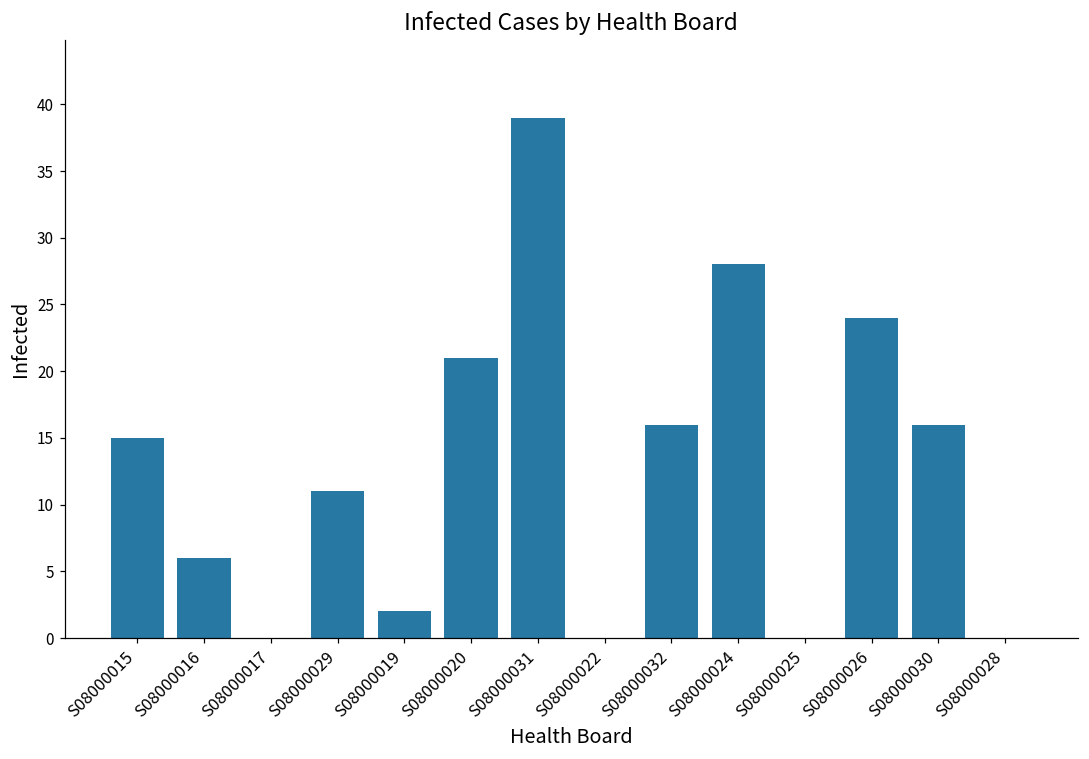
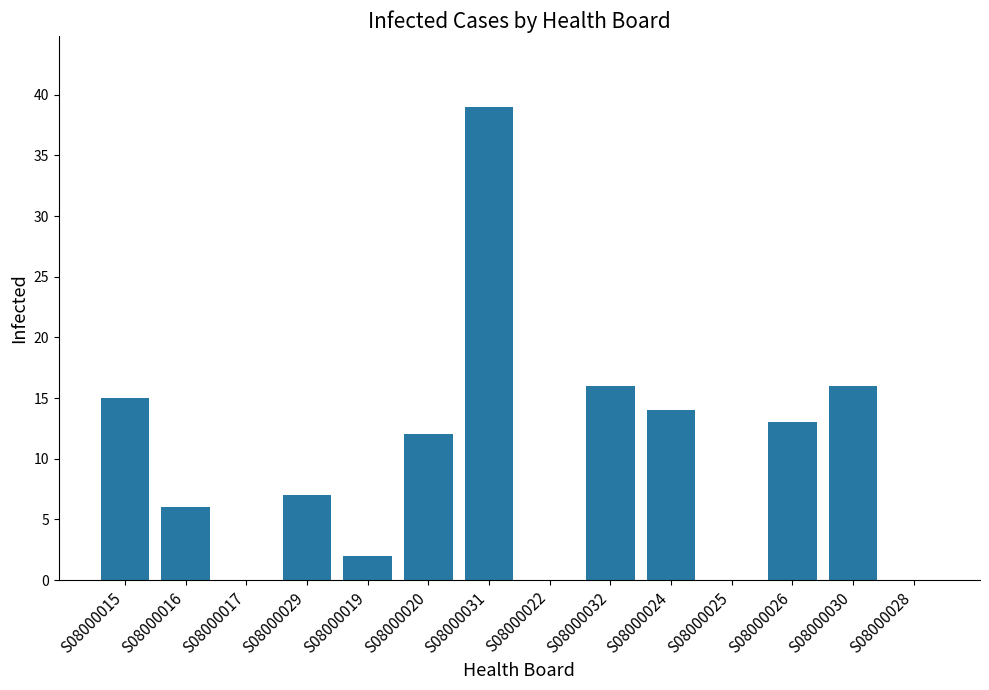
  {
    "S08000015": 15,
    "S08000016": 6,
    "S08000017": 0,
-   "S08000029": 11,
+   "S08000029": 7,
    "S08000019": 2,
-   "S08000020": 21,
+   "S08000020": 12,
    "S08000031": 39,
    "S08000022": 0,
    "S08000032": 16,
-   "S08000024": 28,
+   "S08000024": 14,
    "S08000025": 0,
-   "S08000026": 24,
+   "S08000026": 13,
    "S08000030": 16,
    "S08000028": 0
  }
